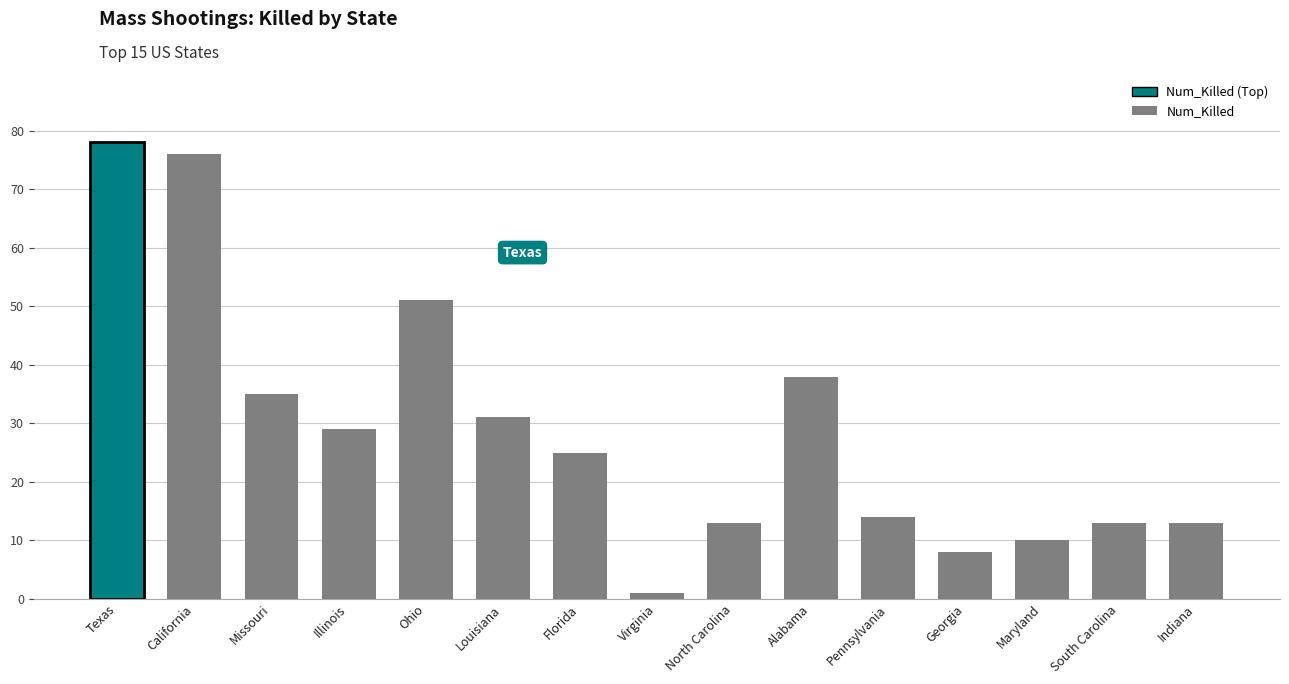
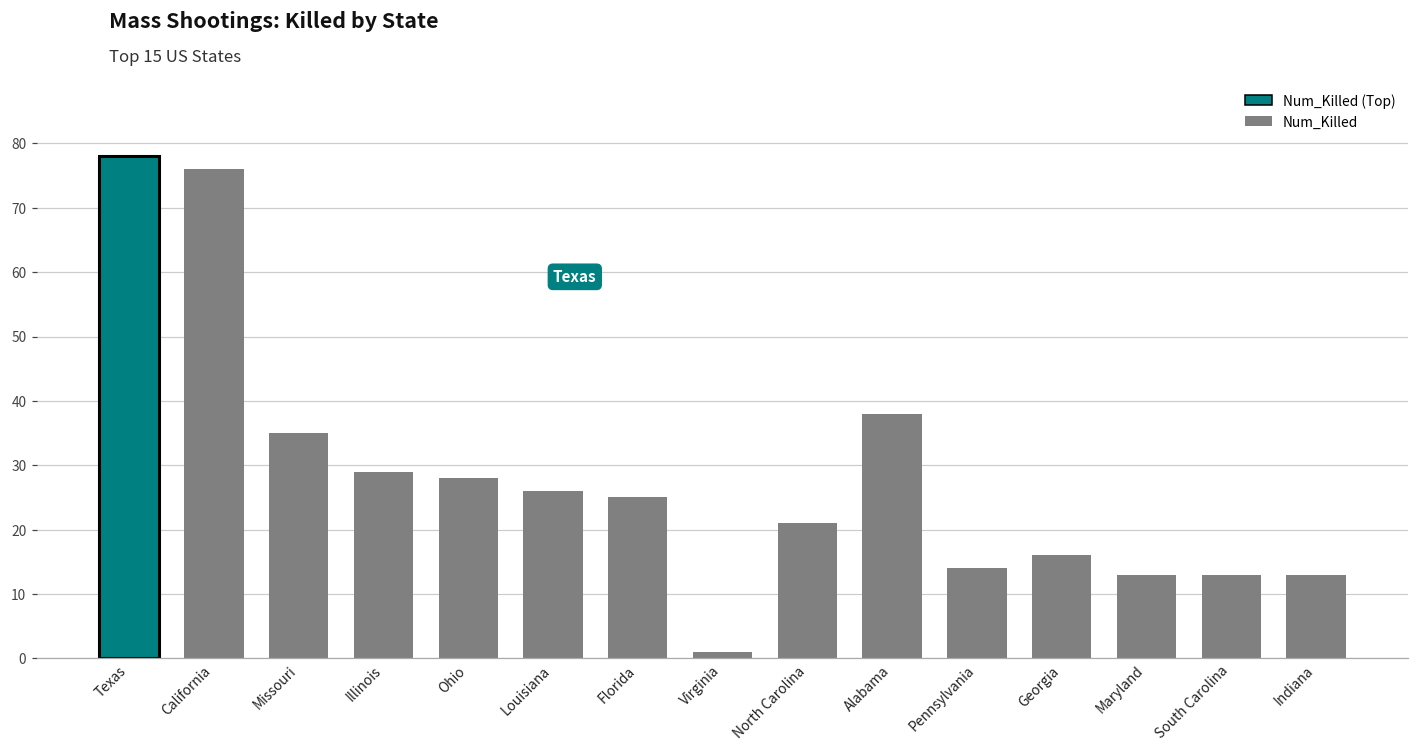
  {
    "Texas": 78,
    "California": 76,
    "Missouri": 35,
    "Illinois": 29,
-   "Ohio": 51,
-   "Louisiana": 31,
+   "Ohio": 28,
+   "Louisiana": 26,
    "Florida": 25,
    "Virginia": 1,
-   "North Carolina": 13,
+   "North Carolina": 21,
    "Alabama": 38,
    "Pennsylvania": 14,
-   "Georgia": 8,
-   "Maryland": 10,
+   "Georgia": 16,
+   "Maryland": 13,
    "South Carolina": 13,
    "Indiana": 13
  }
